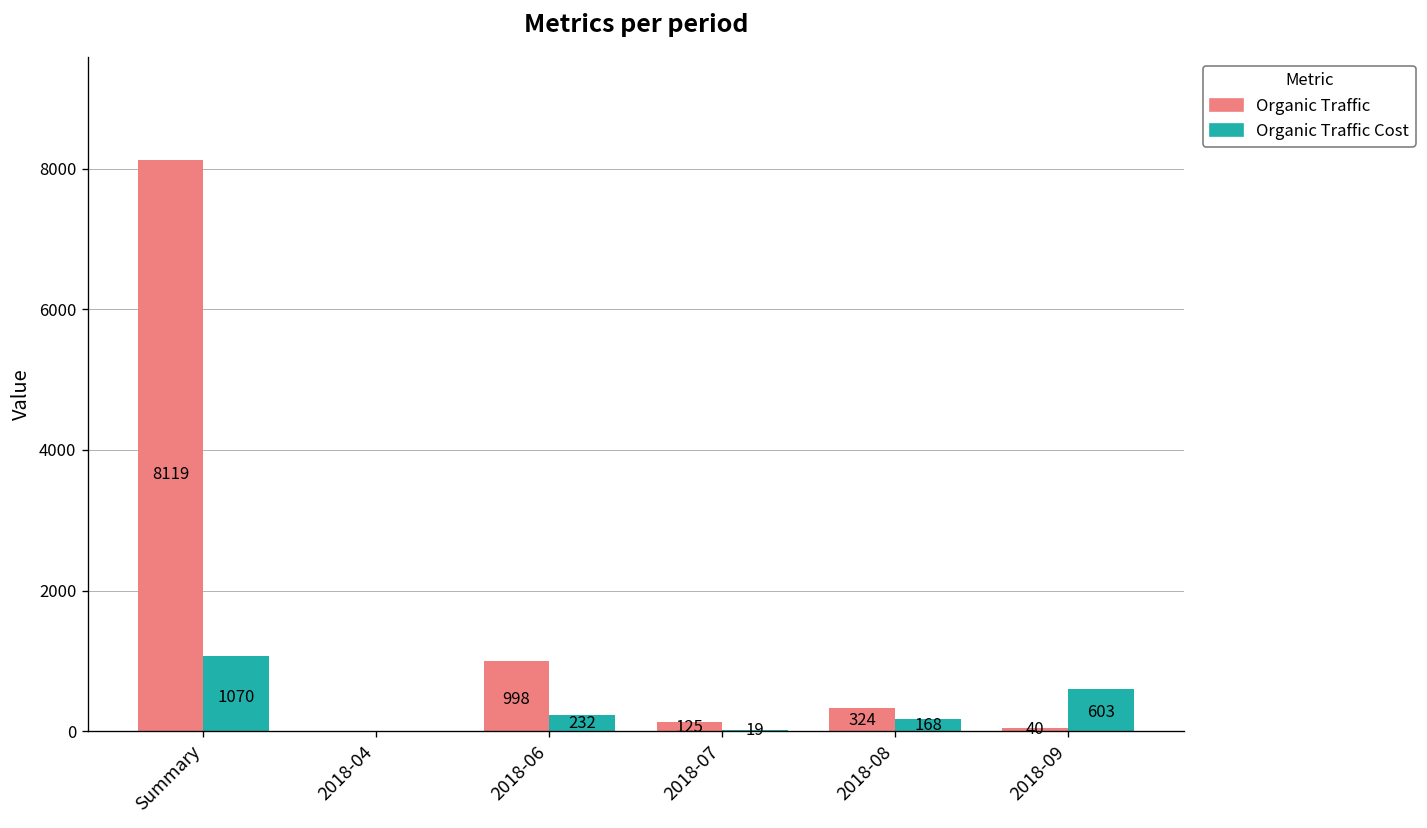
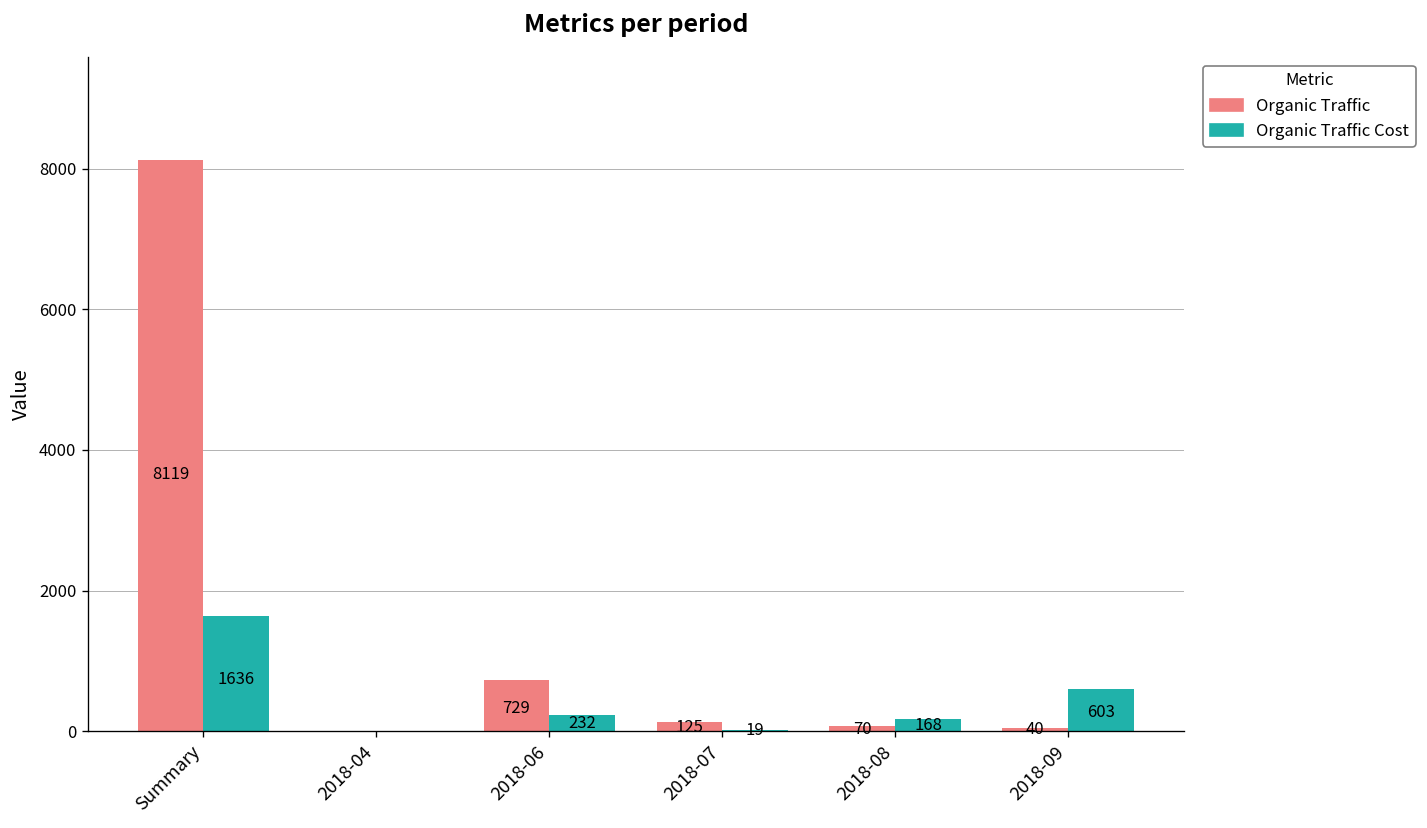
  {
    "Organic Traffic": {
      "Summary": 8119,
-     "2018-06": 998,
+     "2018-06": 729,
      "2018-07": 125,
-     "2018-08": 324,
+     "2018-08": 70,
      "2018-09": 40
    },
    "Organic Traffic Cost": {
-     "Summary": 1070,
+     "Summary": 1636,
      "2018-06": 232,
      "2018-07": 19,
      "2018-08": 168,
      "2018-09": 603
    }
  }
